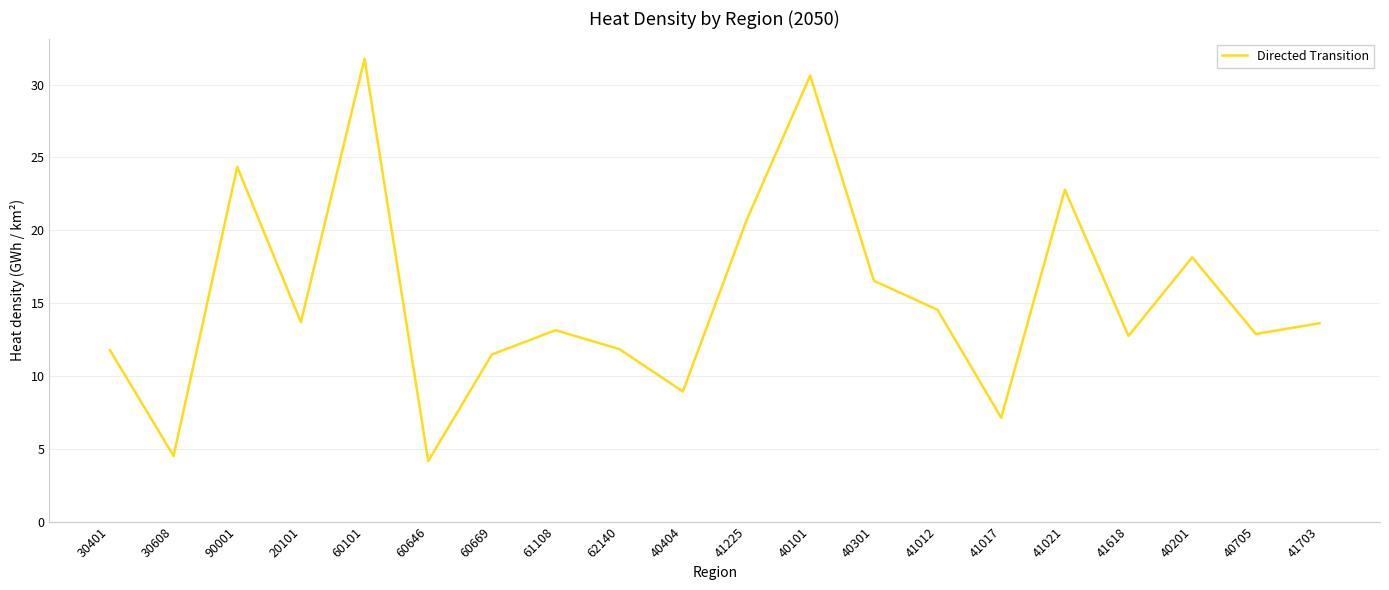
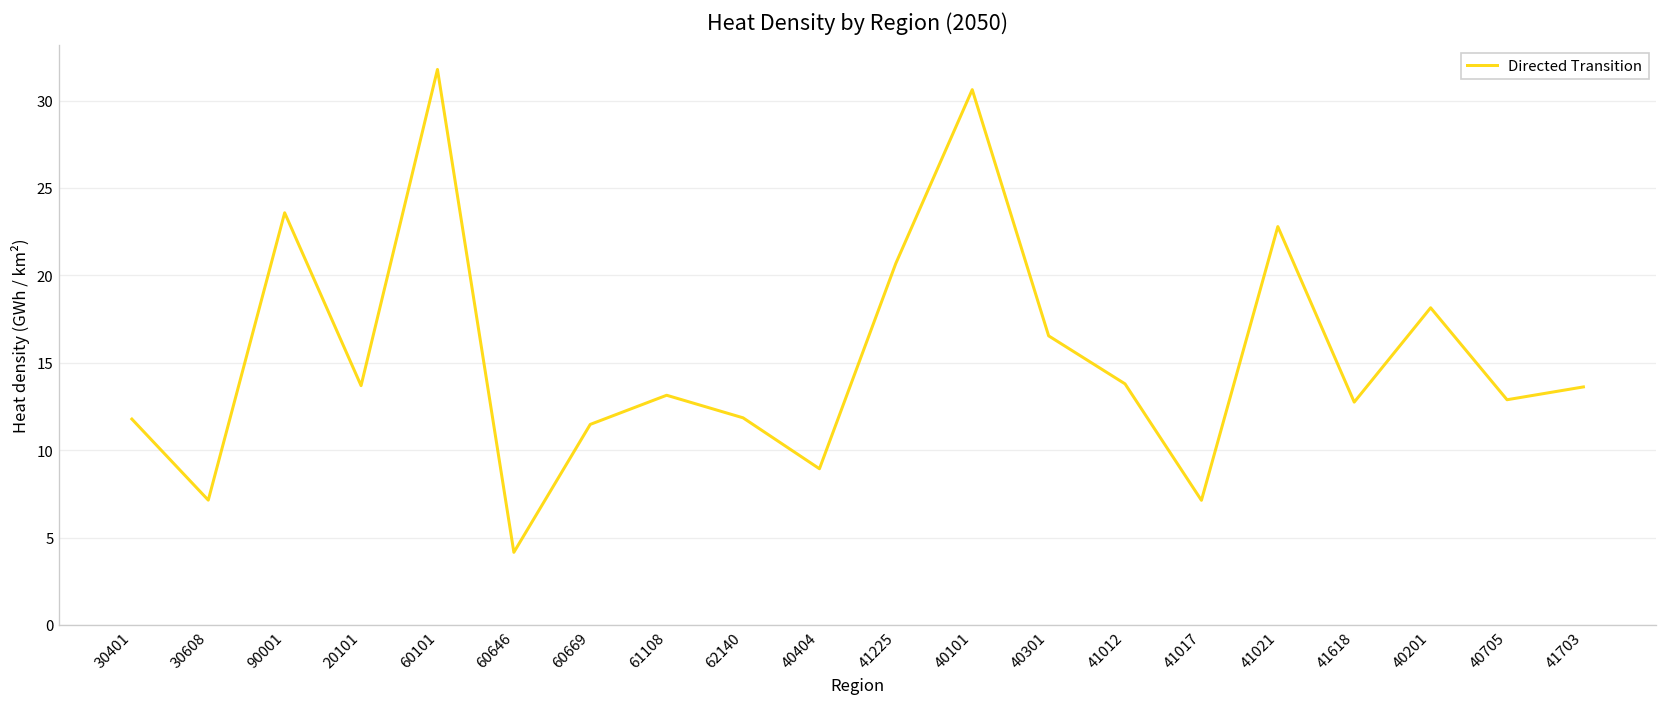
  {
    "30401": 11.8,
-   "30608": 4.5,
-   "90001": 24.4,
+   "30608": 7.1,
+   "90001": 23.6,
    "20101": 13.7,
    "60101": 31.8,
    "60646": 4.2,
    "60669": 11.5,
    "61108": 13.1,
    "62140": 11.9,
    "40404": 8.9,
    "41225": 20.7,
    "40101": 30.6,
    "40301": 16.5,
-   "41012": 14.5,
+   "41012": 13.8,
    "41017": 7.1,
    "41021": 22.8,
    "41618": 12.7,
    "40201": 18.1,
    "40705": 12.9,
    "41703": 13.6
  }
